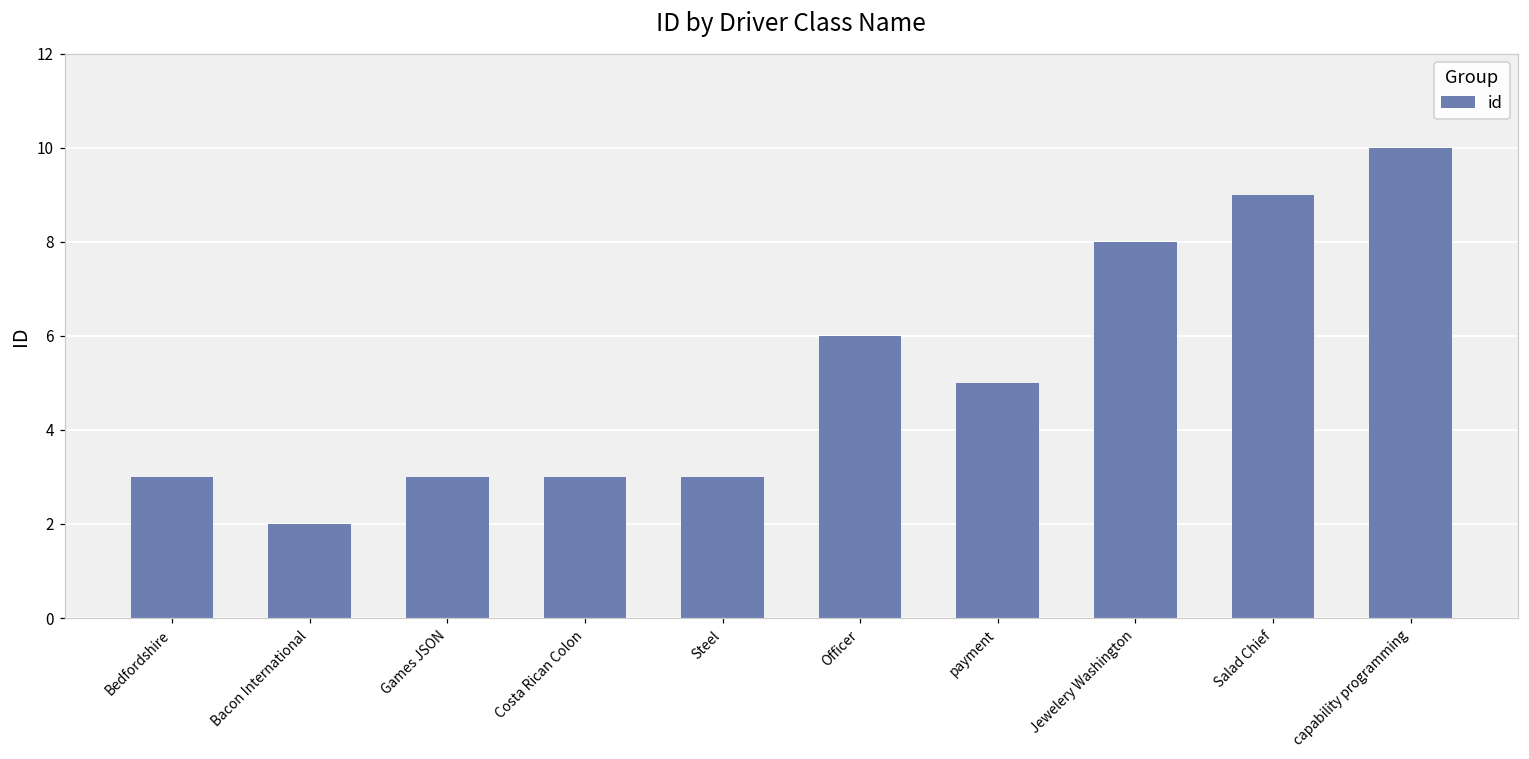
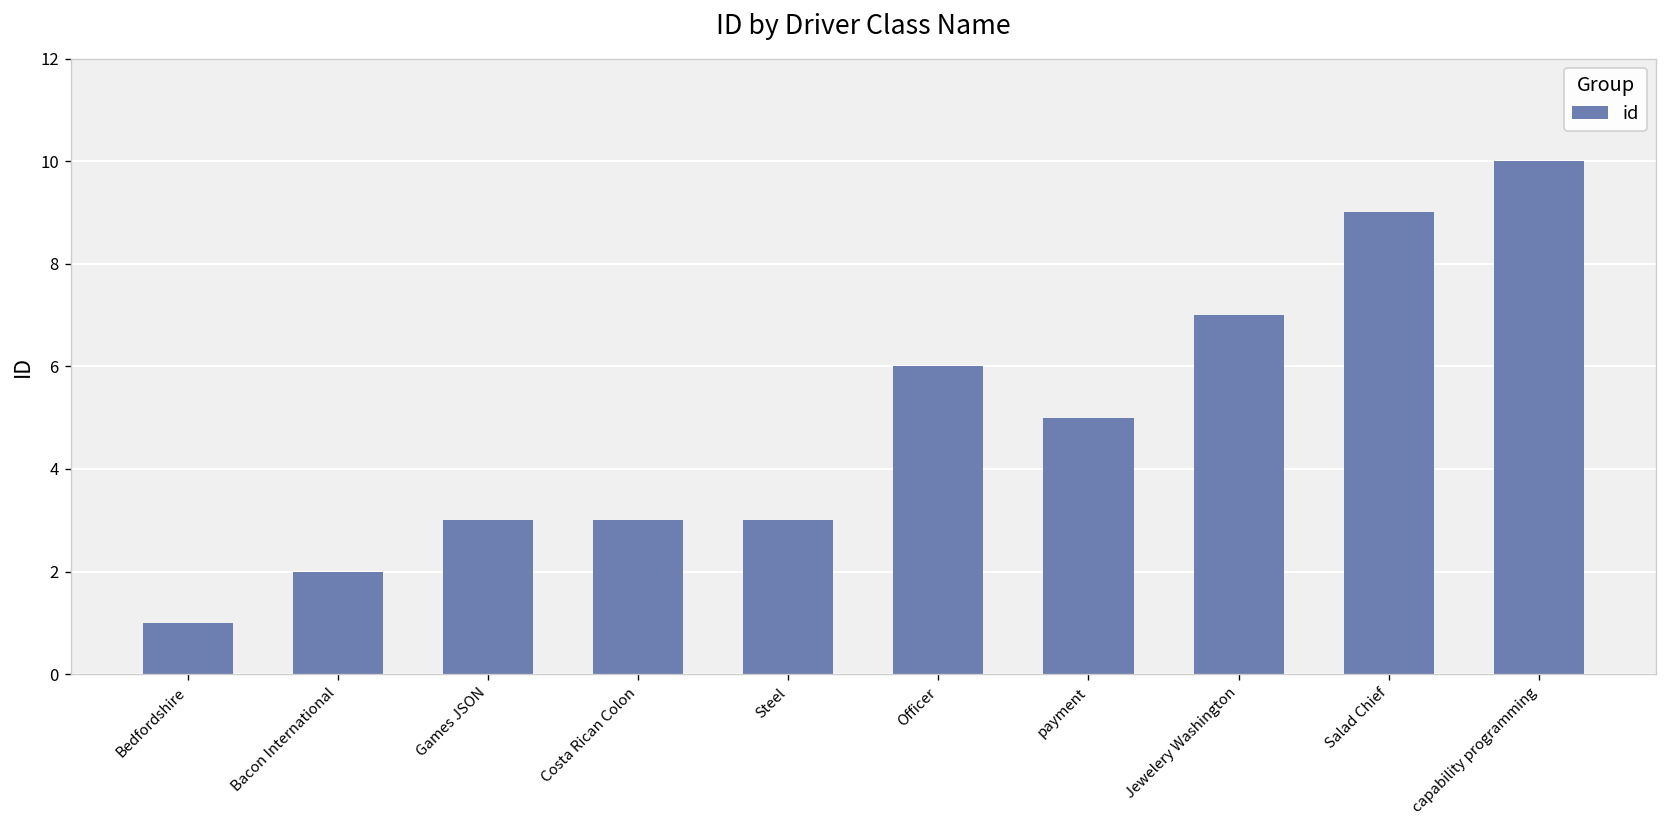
  {
-   "Bedfordshire": 3,
+   "Bedfordshire": 1,
    "Bacon International": 2,
    "Games JSON": 3,
    "Costa Rican Colon": 3,
    "Steel": 3,
    "Officer": 6,
    "payment": 5,
-   "Jewelery Washington": 8,
+   "Jewelery Washington": 7,
    "Salad Chief": 9,
    "capability programming": 10
  }
